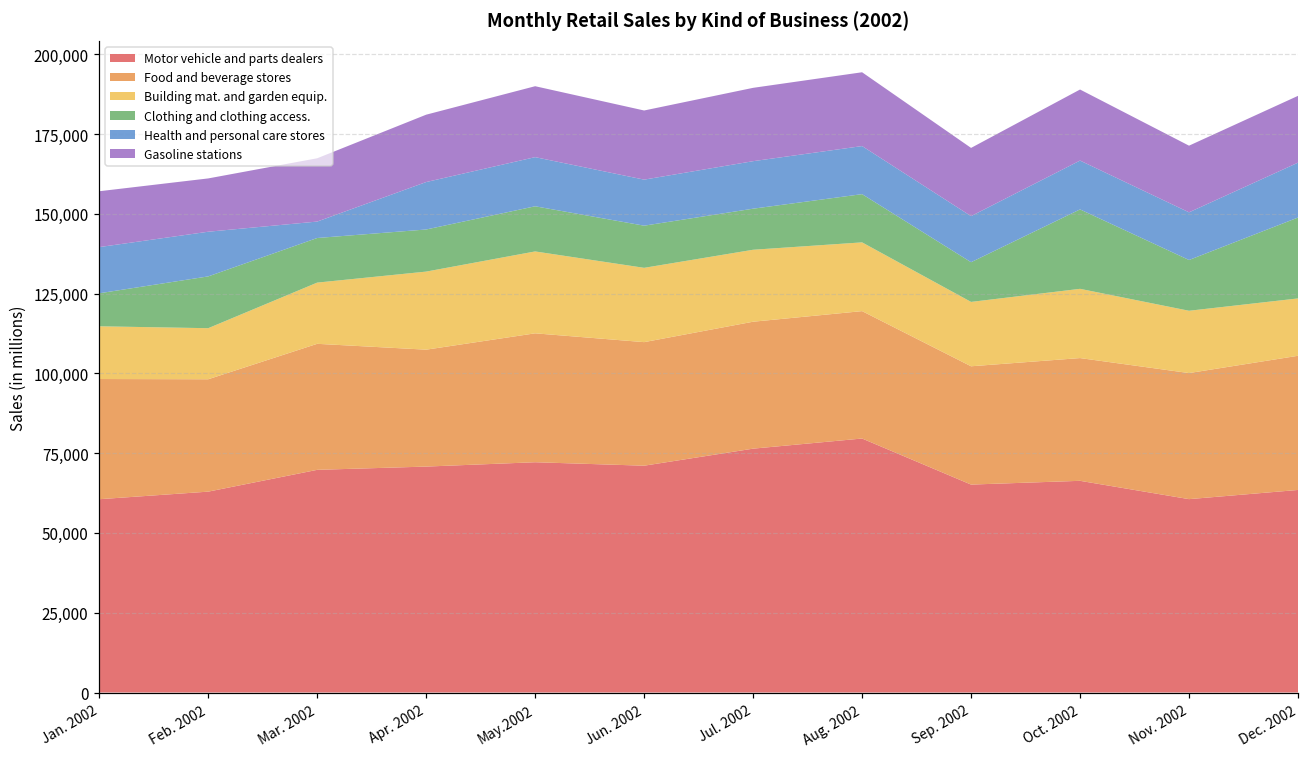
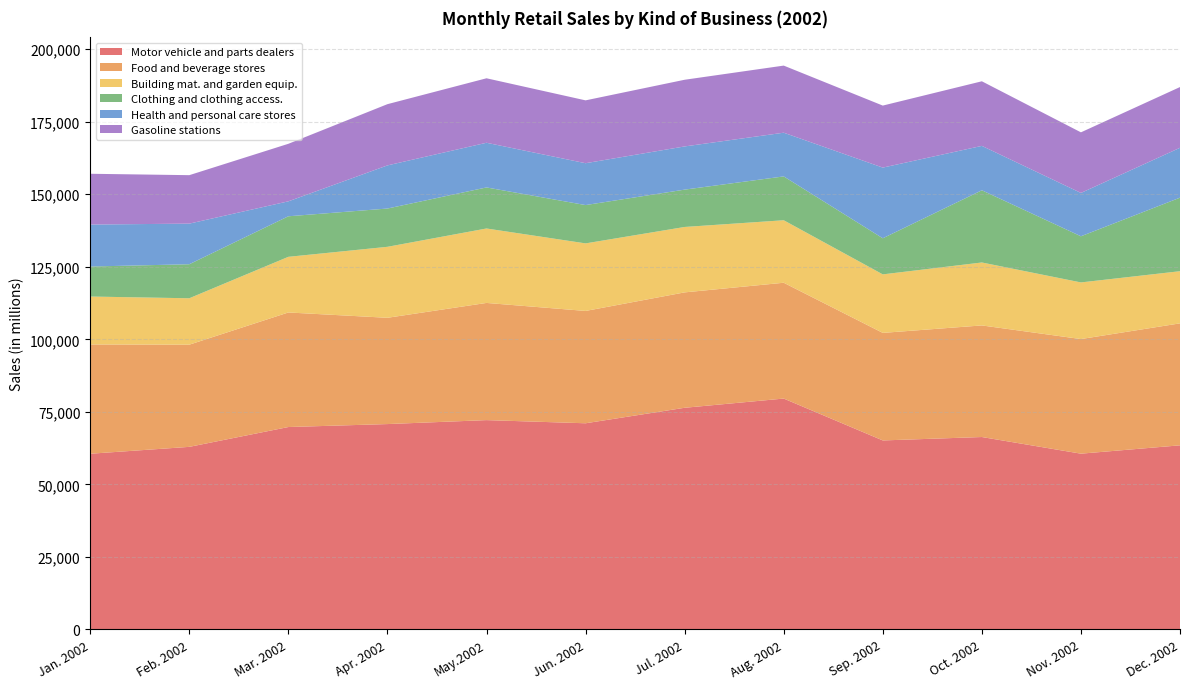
  {
    "Clothing and clothing access.": {
      "Jan. 2002": "10,000",
-     "Feb. 2002": "16,000",
+     "Feb. 2002": "12,000",
      "Mar. 2002": "14,000",
      "Apr. 2002": "13,000",
      "May.2002": "14,000",
      "Jun. 2002": "13,000",
      "Jul. 2002": "13,000",
      "Aug. 2002": "15,000",
      "Sep. 2002": "12,000",
      "Oct. 2002": "25,000",
      "Nov. 2002": "16,000",
      "Dec. 2002": "25,000"
    },
    "Health and personal care stores": {
      "Jan. 2002": "14,000",
      "Feb. 2002": "14,000",
      "Mar. 2002": "5,000",
      "Apr. 2002": "15,000",
      "May.2002": "15,000",
      "Jun. 2002": "14,000",
      "Jul. 2002": "15,000",
      "Aug. 2002": "15,000",
-     "Sep. 2002": "14,000",
+     "Sep. 2002": "24,000",
      "Oct. 2002": "15,000",
      "Nov. 2002": "15,000",
      "Dec. 2002": "17,000"
    },
    "Gasoline stations": {
      "Jan. 2002": "18,000",
      "Feb. 2002": "17,000",
      "Mar. 2002": "20,000",
      "Apr. 2002": "21,000",
      "May.2002": "22,000",
      "Jun. 2002": "22,000",
      "Jul. 2002": "23,000",
      "Aug. 2002": "23,000",
      "Sep. 2002": "21,000",
      "Oct. 2002": "22,000",
      "Nov. 2002": "21,000",
      "Dec. 2002": "21,000"
    }
  }
